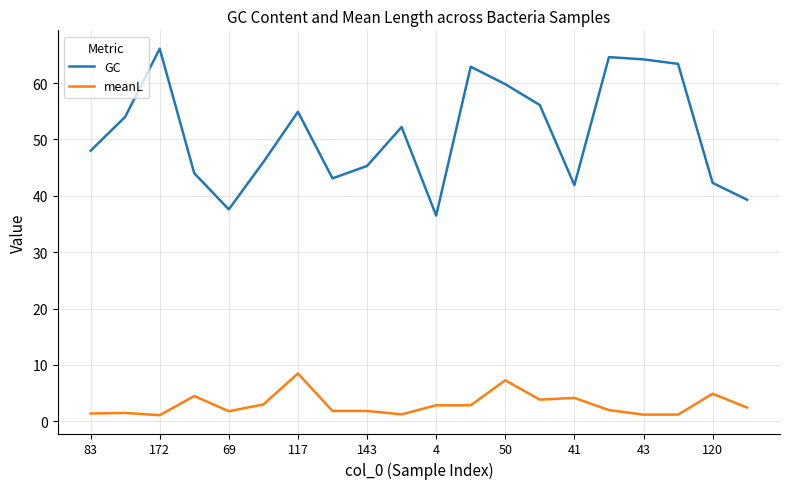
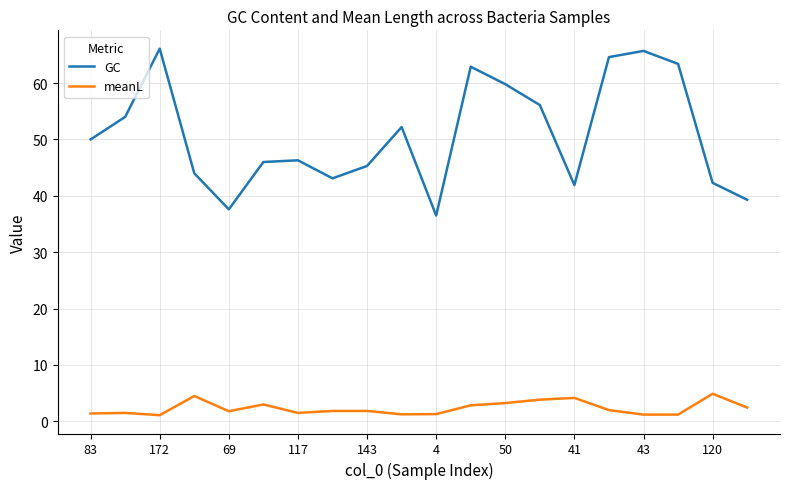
  {
    "GC": {
-     "83": 48,
+     "83": 50,
      "172": 66,
      "69": 38,
-     "117": 55,
+     "117": 46,
      "143": 45,
      "4": 37,
      "50": 60,
      "41": 42,
-     "43": 64,
+     "43": 66,
      "120": 42
    },
    "meanL": {
      "83": 1,
      "172": 1,
      "69": 2,
-     "117": 9,
+     "117": 2,
      "143": 2,
-     "4": 3,
-     "50": 7,
+     "4": 1,
+     "50": 3,
      "41": 4,
      "43": 1,
      "120": 5
    }
  }
